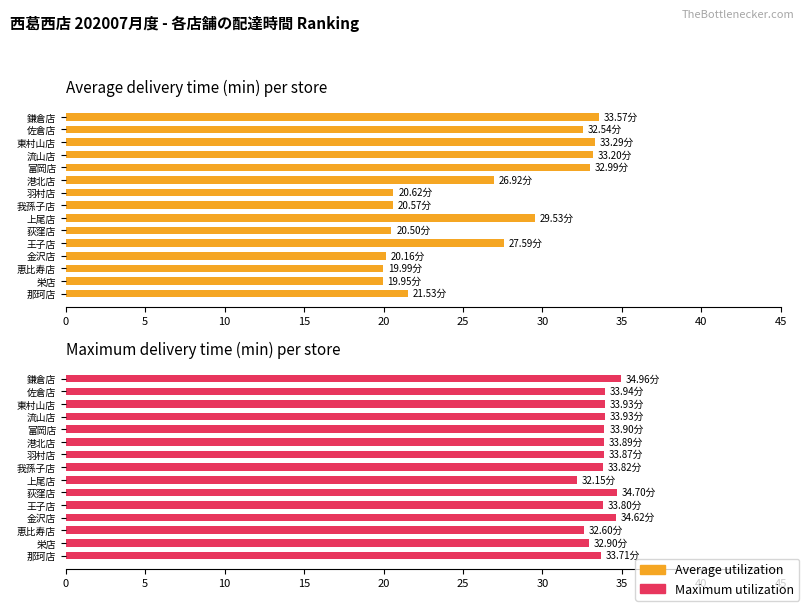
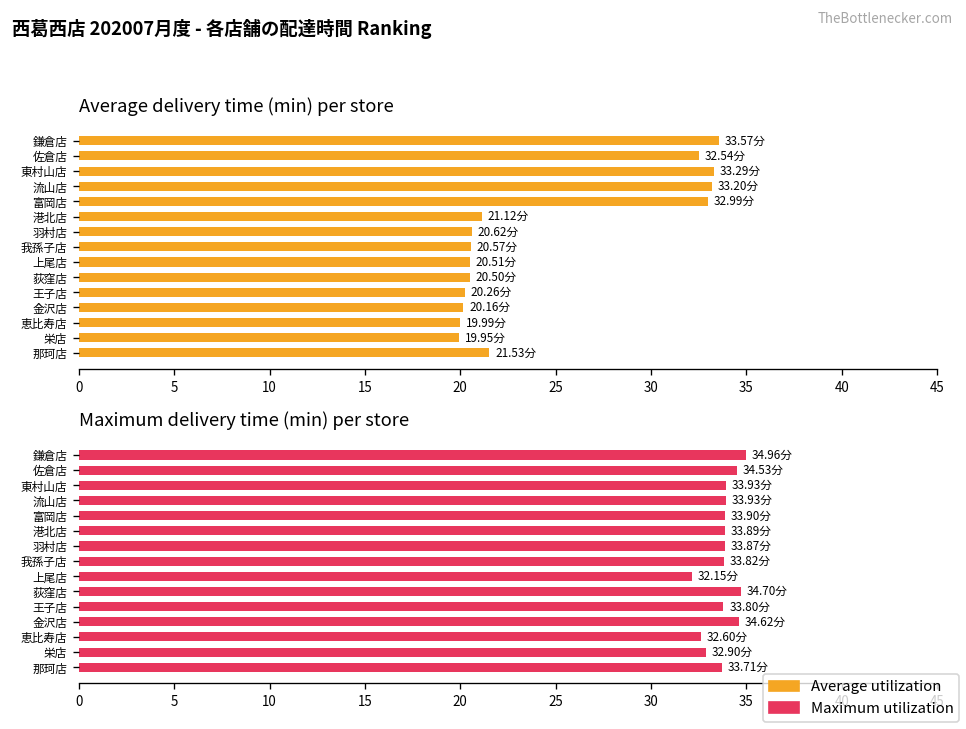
  {
    "Average delivery time (min) per store": {
      "鎌倉店": "33.57分",
      "佐倉店": "32.54分",
      "東村山店": "33.29分",
      "流山店": "33.20分",
      "富岡店": "32.99分",
-     "港北店": "26.92分",
+     "港北店": "21.12分",
      "羽村店": "20.62分",
      "我孫子店": "20.57分",
-     "上尾店": "29.53分",
+     "上尾店": "20.51分",
      "荻窪店": "20.50分",
-     "王子店": "27.59分",
+     "王子店": "20.26分",
      "金沢店": "20.16分",
      "恵比寿店": "19.99分",
      "栄店": "19.95分",
      "那珂店": "21.53分"
    },
    "Maximum delivery time (min) per store": {
      "鎌倉店": "34.96分",
-     "佐倉店": "33.94分",
+     "佐倉店": "34.53分",
      "東村山店": "33.93分",
      "流山店": "33.93分",
      "富岡店": "33.90分",
      "港北店": "33.89分",
      "羽村店": "33.87分",
      "我孫子店": "33.82分",
      "上尾店": "32.15分",
      "荻窪店": "34.70分",
      "王子店": "33.80分",
      "金沢店": "34.62分",
      "恵比寿店": "32.60分",
      "栄店": "32.90分"
    }
  }
